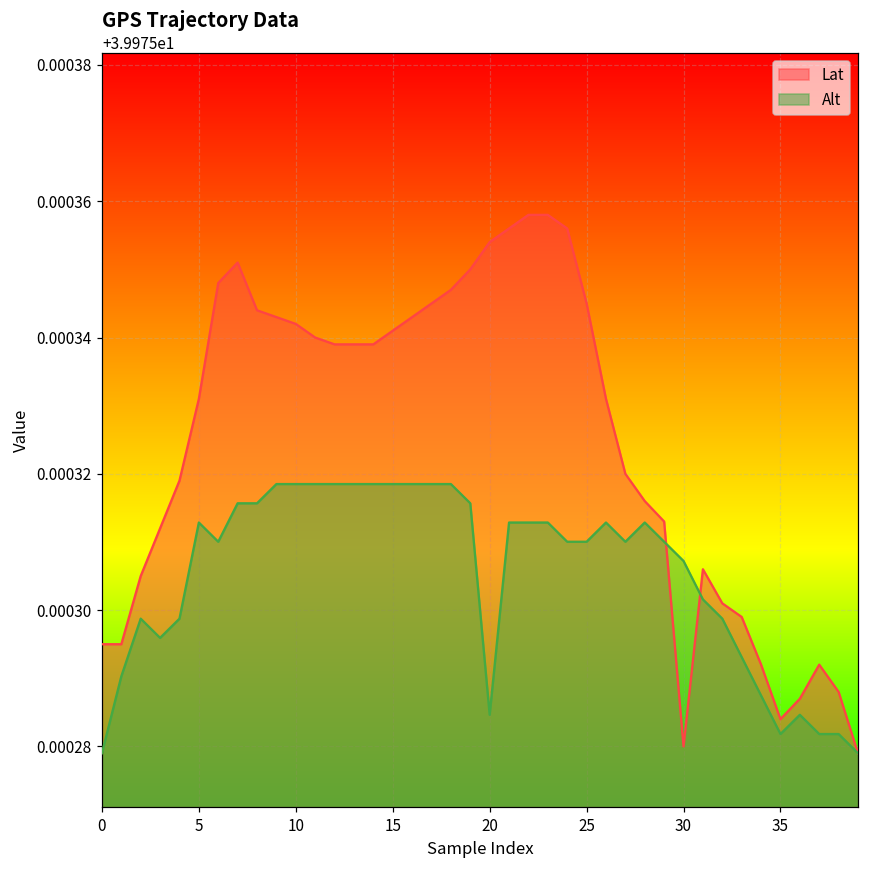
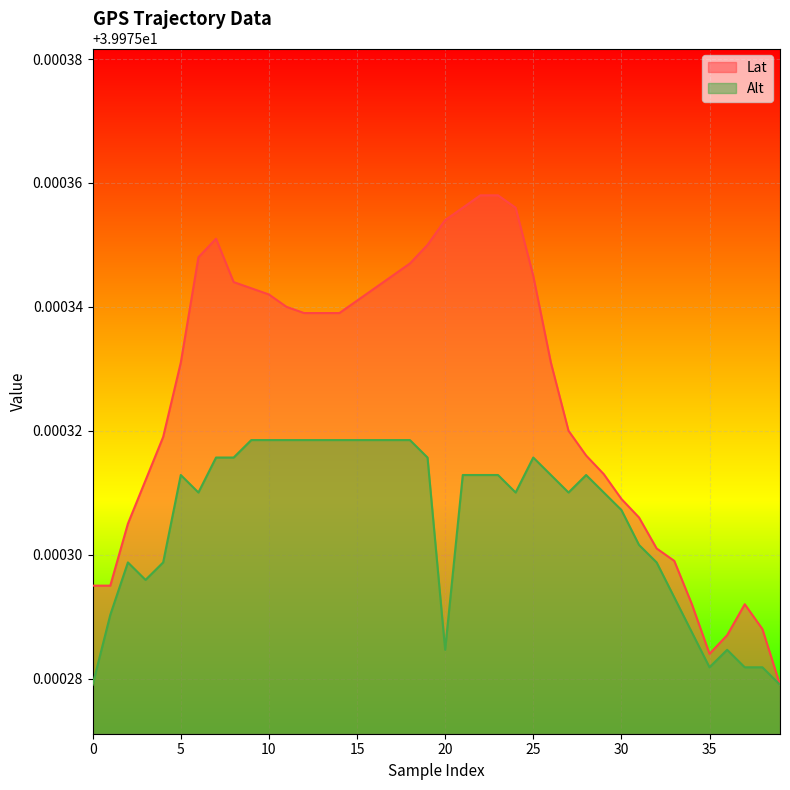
  {
    "Lat": {
      "0": 39.975295,
      "5": 39.975331,
      "10": 39.975342,
      "15": 39.975341,
      "20": 39.975354,
      "25": 39.975345,
-     "30": 39.975280,
+     "30": 39.975309,
      "35": 39.975284
    },
    "Alt": {
      "0": 39.975279,
      "5": 39.975313,
      "10": 39.975319,
      "15": 39.975319,
      "20": 39.975285,
-     "25": 39.975310,
+     "25": 39.975316,
      "30": 39.975307,
      "35": 39.975282
    }
  }
